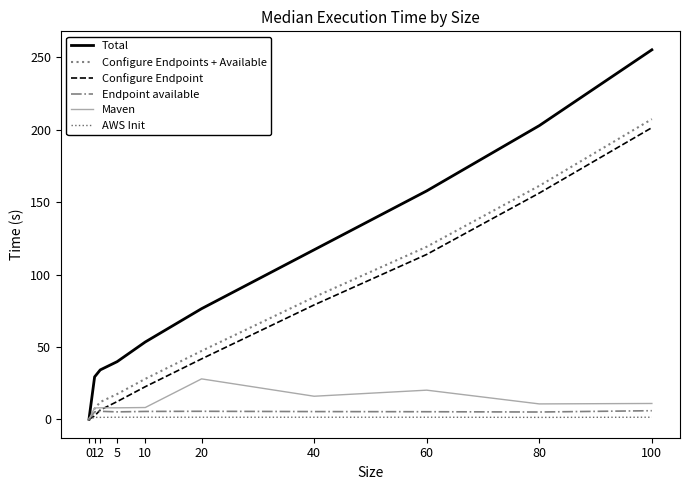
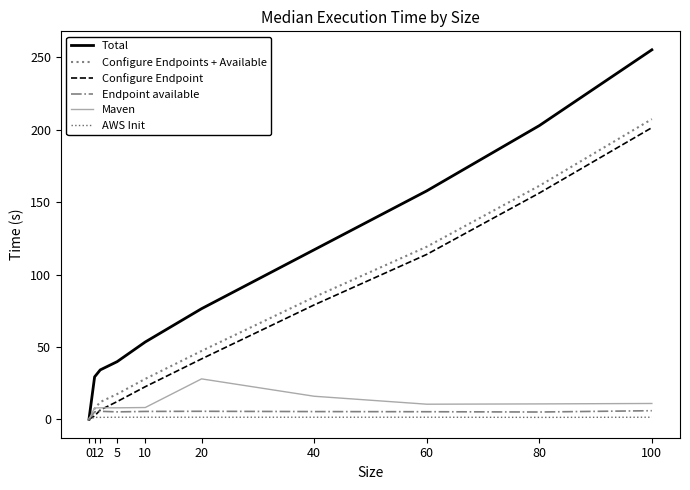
  {
    "Maven": {
      "5": 8,
      "10": 8,
      "20": 28,
      "40": 16,
-     "60": 20,
+     "60": 10,
      "80": 11,
      "100": 11
    }
  }
